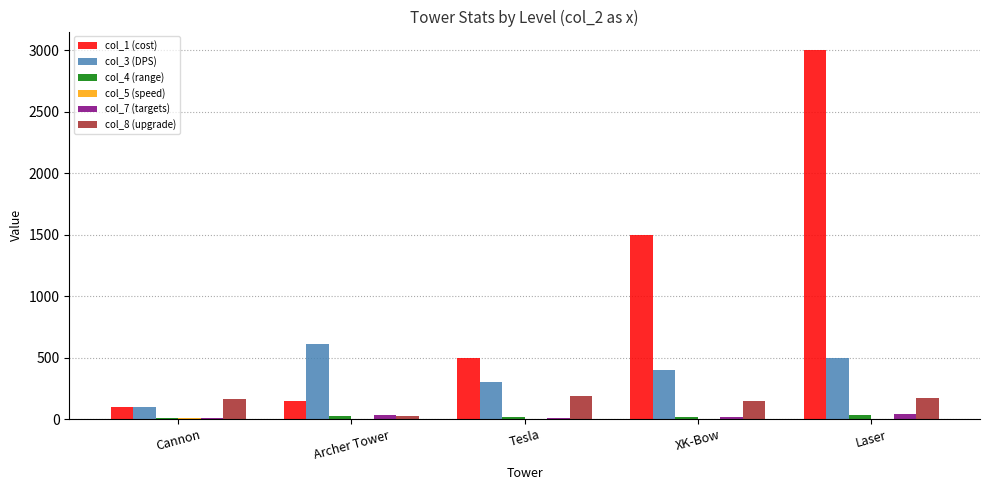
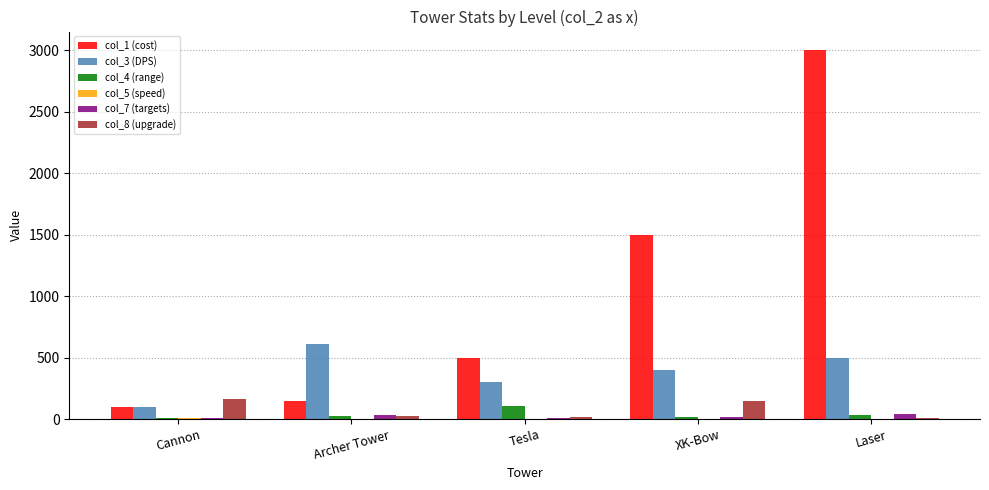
  {
    "col_1 (cost)": {
      "Cannon": 100,
      "Archer Tower": 150,
      "Tesla": 500,
      "XK-Bow": 1500,
      "Laser": 3000
    },
    "col_3 (DPS)": {
      "Cannon": 100,
      "Archer Tower": 610,
      "Tesla": 300,
      "XK-Bow": 400,
      "Laser": 500
    },
    "col_4 (range)": {
      "Archer Tower": 30,
-     "Tesla": 20,
+     "Tesla": 110,
      "Laser": 30
    },
    "col_7 (targets)": {
      "Archer Tower": 30,
      "Laser": 40
    },
    "col_8 (upgrade)": {
      "Cannon": 170,
      "Archer Tower": 20,
-     "Tesla": 190,
+     "Tesla": 20,
      "XK-Bow": 140,
-     "Laser": 170
+     "Laser": 10
    }
  }
